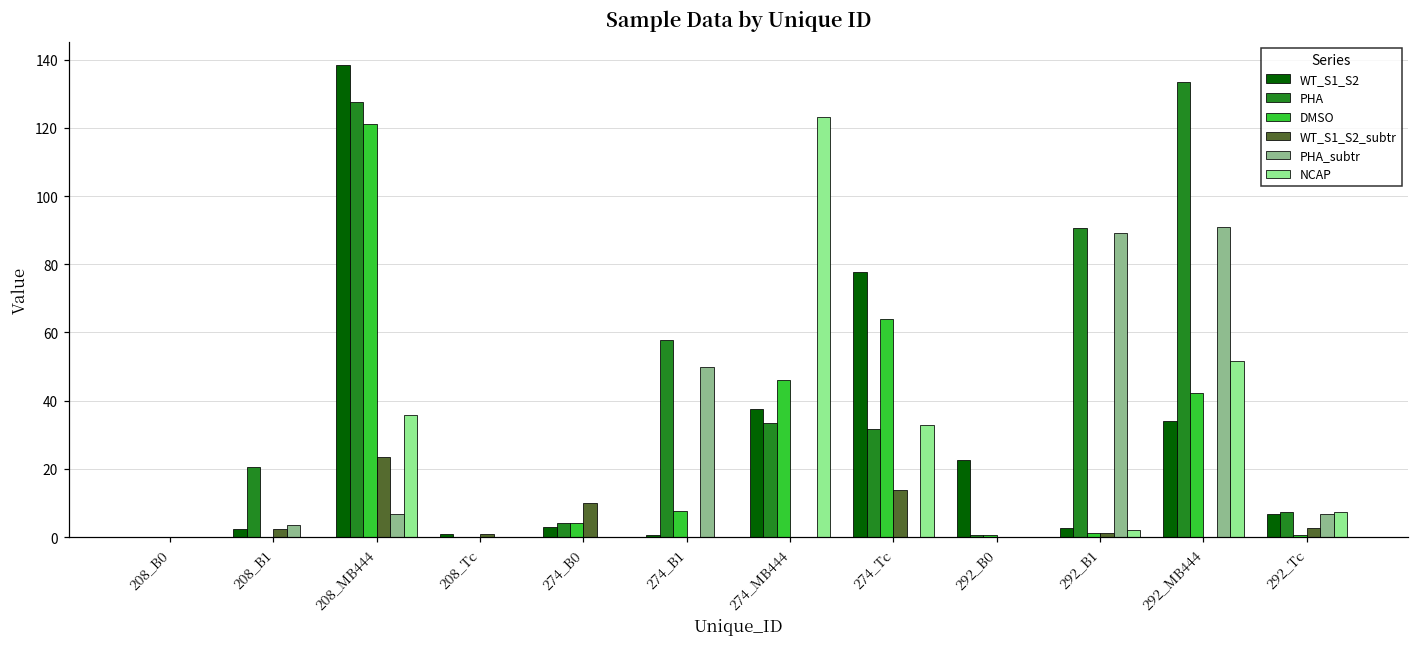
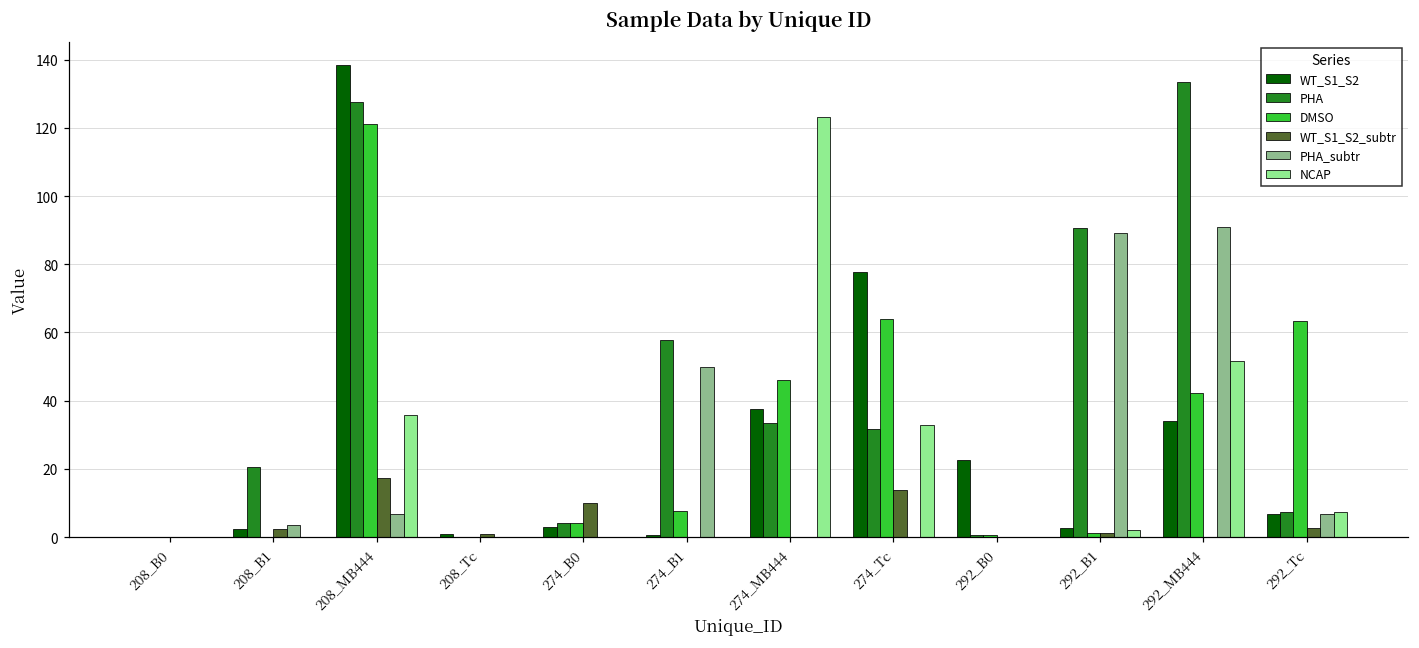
  {
    "WT_S1_S2": {
      "208_B0": 0,
      "208_B1": 3,
      "208_MB444": 138,
      "208_Tc": 1,
      "274_B0": 3,
      "274_MB444": 38,
      "274_Tc": 78,
      "292_B0": 23,
      "292_B1": 3,
      "292_MB444": 34,
      "292_Tc": 7
    },
    "PHA": {
      "208_B0": 0,
      "208_B1": 21,
      "208_MB444": 128,
      "208_Tc": 0,
      "274_B0": 4,
      "274_B1": 58,
      "274_MB444": 33,
      "274_Tc": 32,
      "292_B1": 91,
      "292_MB444": 133,
      "292_Tc": 7
    },
    "DMSO": {
      "208_B0": 0,
      "208_B1": 0,
      "208_MB444": 121,
      "208_Tc": 0,
      "274_B0": 4,
      "274_B1": 8,
      "274_MB444": 46,
      "274_Tc": 64,
      "292_B1": 1,
      "292_MB444": 42,
-     "292_Tc": 1
+     "292_Tc": 63
    },
    "WT_S1_S2_subtr": {
      "208_B1": 3,
-     "208_MB444": 24,
+     "208_MB444": 17,
      "208_Tc": 1,
      "274_B0": 10,
      "274_Tc": 14,
      "292_B1": 1,
      "292_Tc": 3
    }
  }
